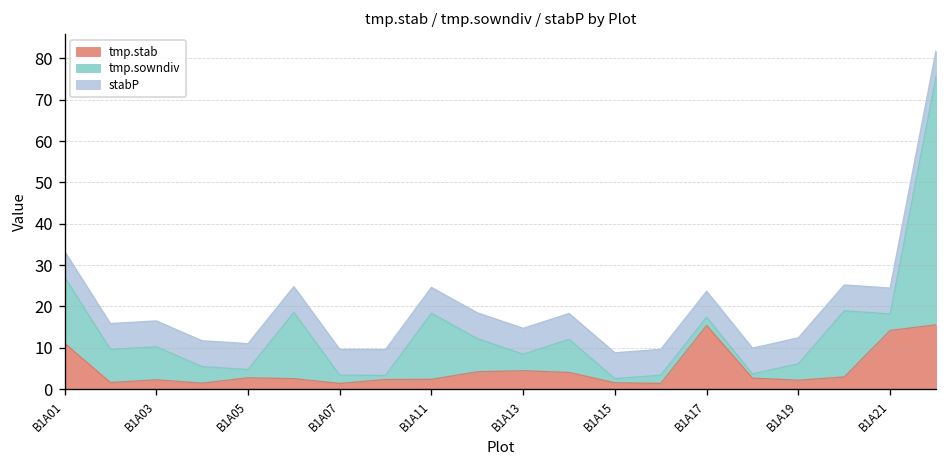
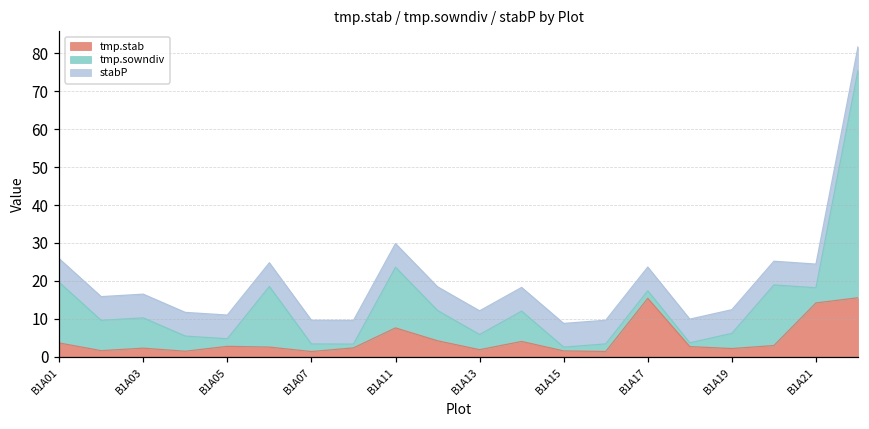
  {
    "tmp.stab": {
-     "B1A01": 11,
+     "B1A01": 4,
      "B1A03": 2,
      "B1A05": 3,
      "B1A07": 1,
-     "B1A11": 2,
-     "B1A13": 4,
+     "B1A11": 8,
+     "B1A13": 2,
      "B1A15": 2,
      "B1A17": 15,
      "B1A19": 2,
      "B1A21": 14
    }
  }
